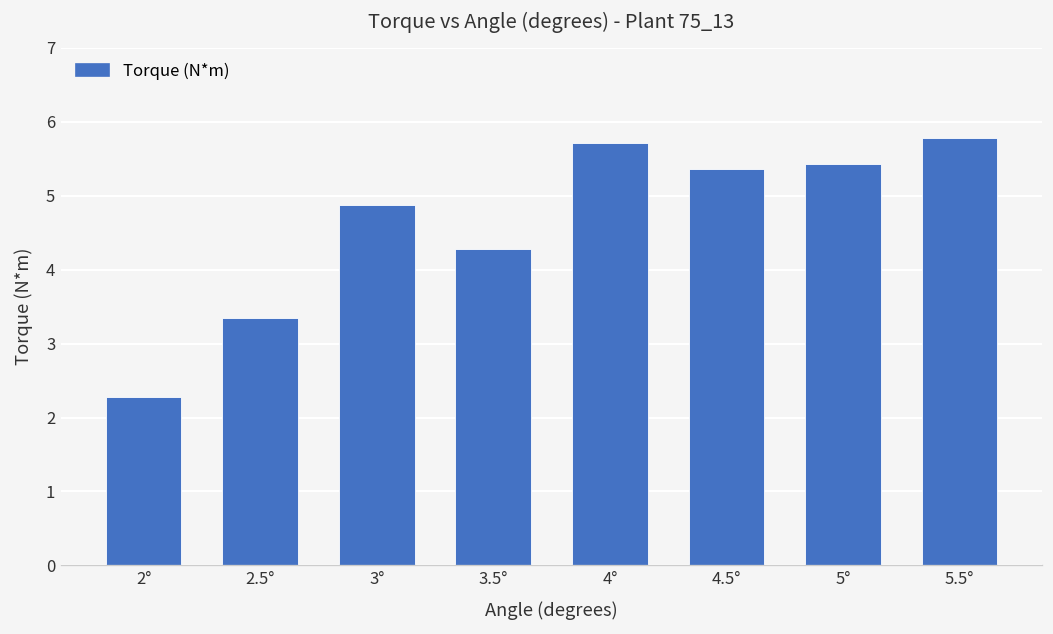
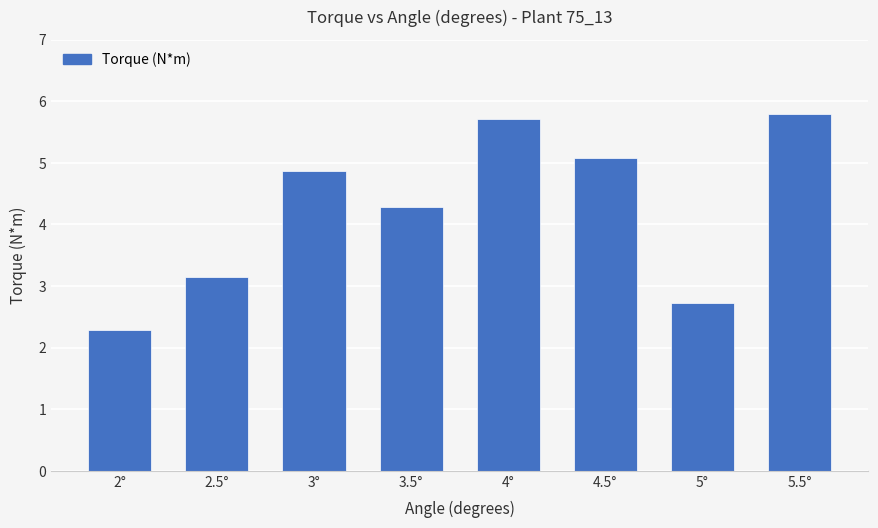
  {
    "2°": 2.3,
-   "2.5°": 3.4,
+   "2.5°": 3.1,
    "3°": 4.9,
    "3.5°": 4.3,
    "4°": 5.7,
-   "4.5°": 5.4,
-   "5°": 5.4,
+   "4.5°": 5.1,
+   "5°": 2.7,
    "5.5°": 5.8
  }
